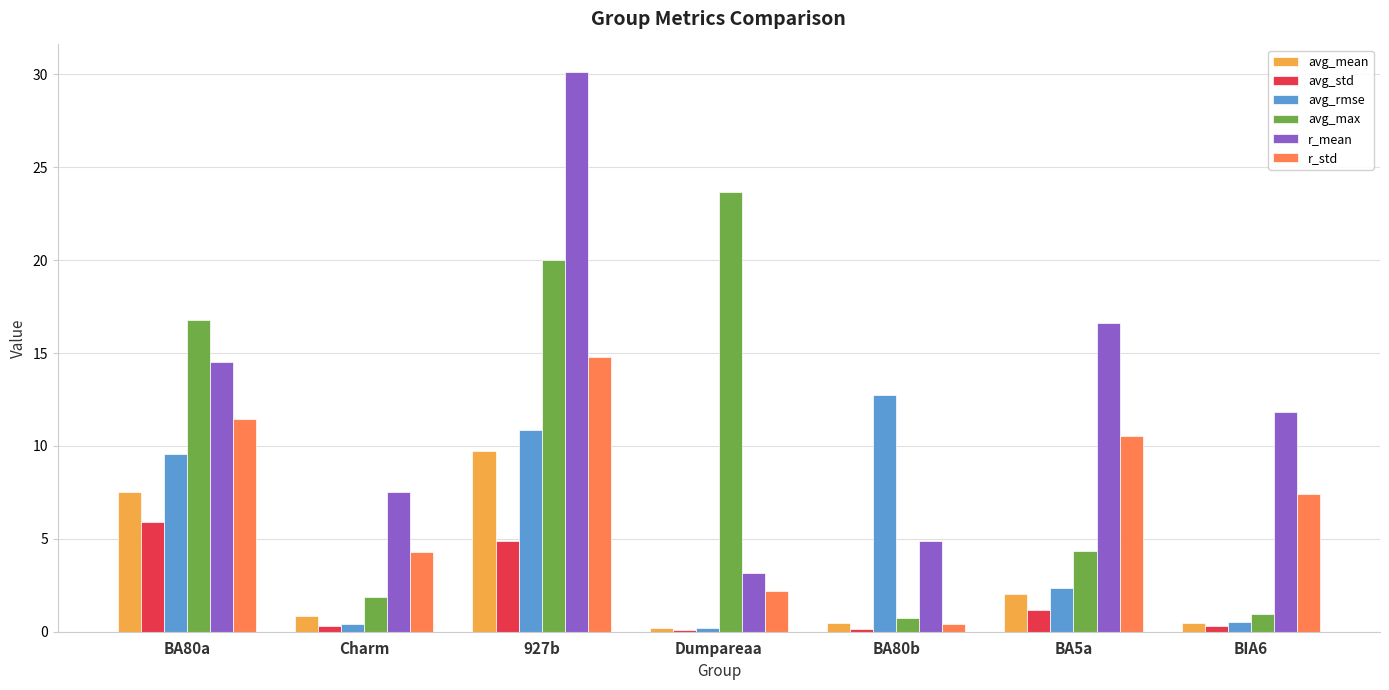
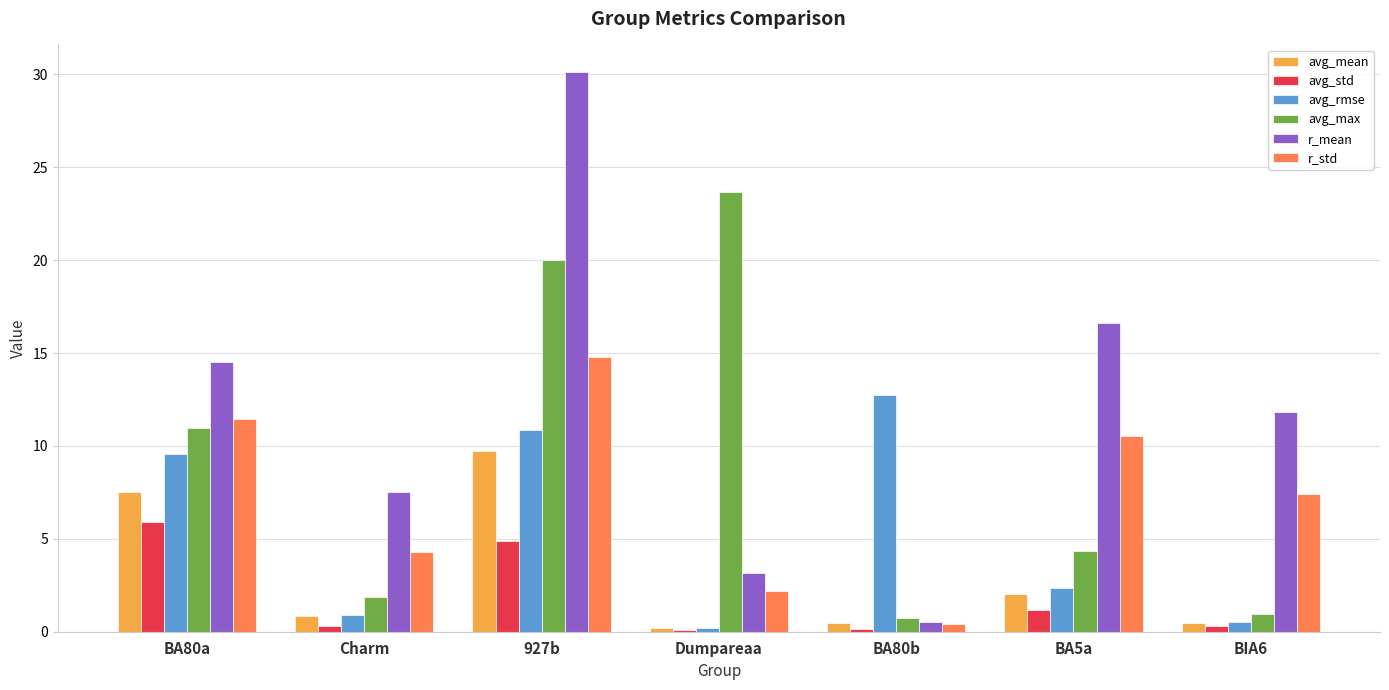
  {
    "avg_std": {
      "BA80a": 5.9,
      "Charm": 0.3,
      "927b": 4.9,
      "BA80b": 0.1,
      "BA5a": 1.2,
      "BIA6": 0.3
    },
    "avg_rmse": {
      "BA80a": 9.6,
-     "Charm": 0.4,
+     "Charm": 0.9,
      "927b": 10.9,
      "Dumpareaa": 0.2,
      "BA80b": 12.8,
      "BA5a": 2.4,
      "BIA6": 0.5
    },
    "avg_max": {
-     "BA80a": 16.8,
+     "BA80a": 11.0,
      "Charm": 1.9,
      "927b": 20.0,
      "Dumpareaa": 23.7,
      "BA80b": 0.7,
      "BA5a": 4.3,
      "BIA6": 0.9
    },
    "r_mean": {
      "BA80a": 14.5,
      "Charm": 7.5,
      "927b": 30.1,
      "Dumpareaa": 3.2,
-     "BA80b": 4.9,
+     "BA80b": 0.5,
      "BA5a": 16.6,
      "BIA6": 11.8
    }
  }
